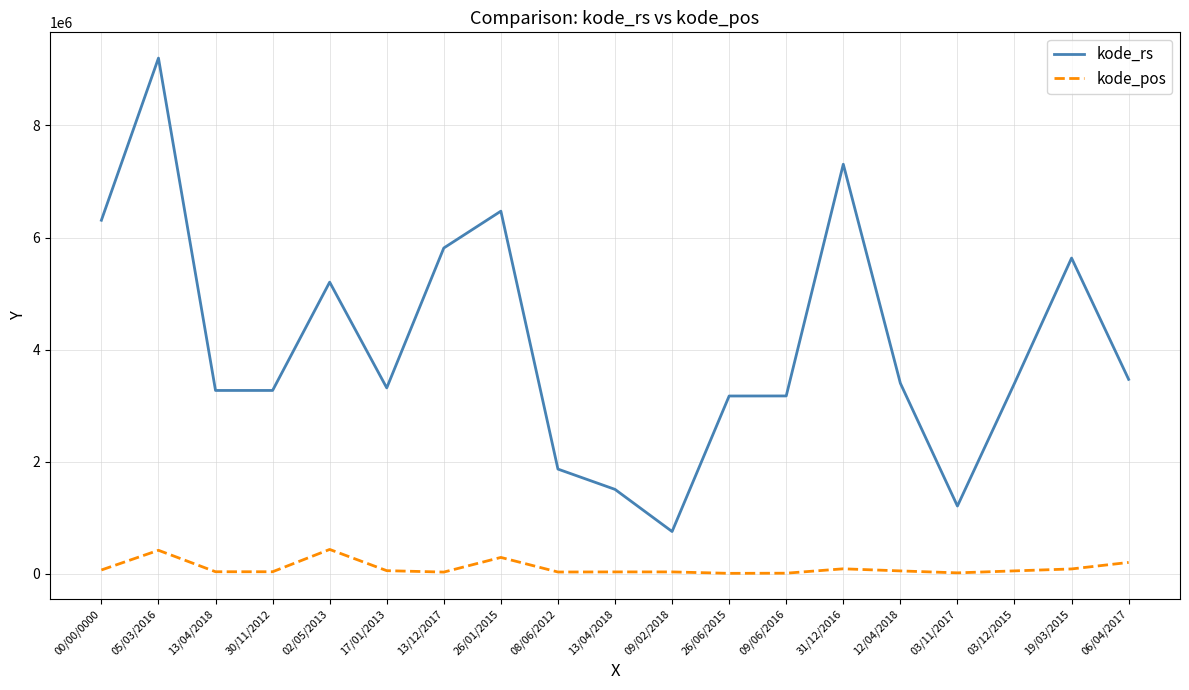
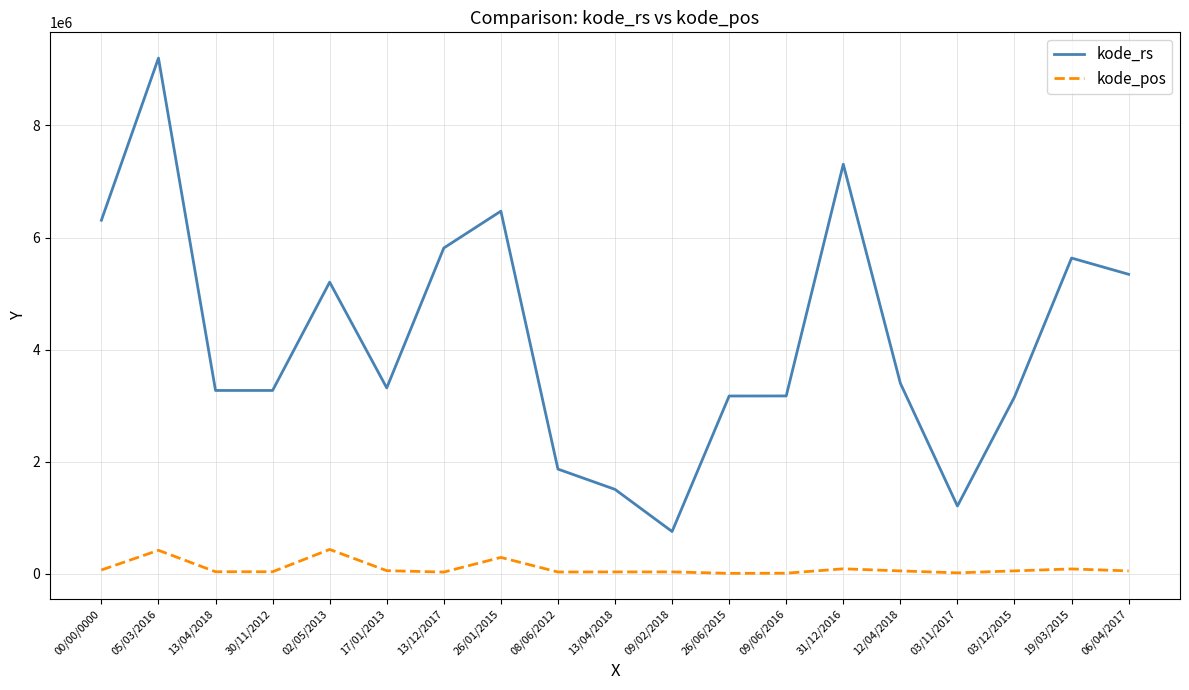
  {
    "kode_rs": {
      "00/00/0000": 6300000,
      "05/03/2016": 9200000,
      "30/11/2012": 3300000,
      "02/05/2013": 5200000,
      "17/01/2013": 3300000,
      "13/12/2017": 5800000,
      "26/01/2015": 6500000,
      "08/06/2012": 1900000,
      "09/02/2018": 800000,
      "26/06/2015": 3200000,
      "09/06/2016": 3200000,
      "31/12/2016": 7300000,
      "12/04/2018": 3400000,
      "03/11/2017": 1200000,
-     "03/12/2015": 3400000,
+     "03/12/2015": 3200000,
      "19/03/2015": 5600000,
-     "06/04/2017": 3500000
+     "06/04/2017": 5300000
    },
    "kode_pos": {
      "00/00/0000": 100000,
      "05/03/2016": 400000,
      "30/11/2012": 0,
      "02/05/2013": 400000,
      "17/01/2013": 100000,
      "13/12/2017": 0,
      "26/01/2015": 300000,
      "08/06/2012": 0,
      "09/02/2018": 0,
      "26/06/2015": 0,
      "09/06/2016": 0,
      "31/12/2016": 100000,
      "12/04/2018": 100000,
      "03/11/2017": 0,
      "03/12/2015": 100000,
      "19/03/2015": 100000,
-     "06/04/2017": 200000
+     "06/04/2017": 100000
    }
  }
